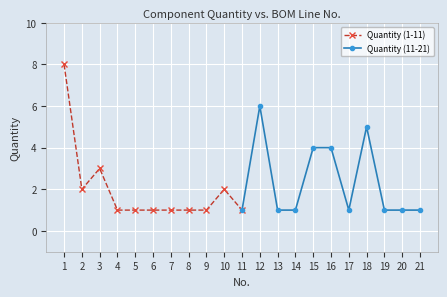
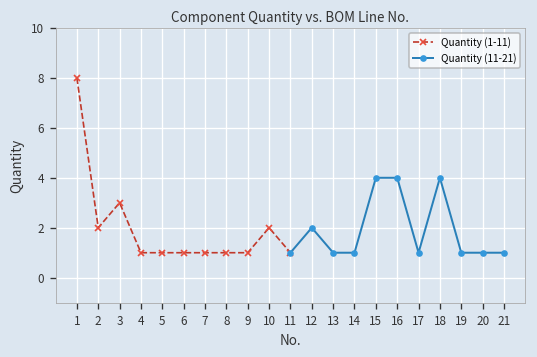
  {
    "Quantity (1-11)": {
      "1": 8,
      "2": 2,
      "3": 3,
      "4": 1,
      "5": 1,
      "6": 1,
      "7": 1,
      "8": 1,
      "9": 1,
      "10": 2
    },
    "Quantity (11-21)": {
-     "12": 6,
+     "12": 2,
      "13": 1,
      "14": 1,
      "15": 4,
      "16": 4,
      "17": 1,
-     "18": 5,
+     "18": 4,
      "19": 1,
      "20": 1,
      "21": 1
    }
  }
